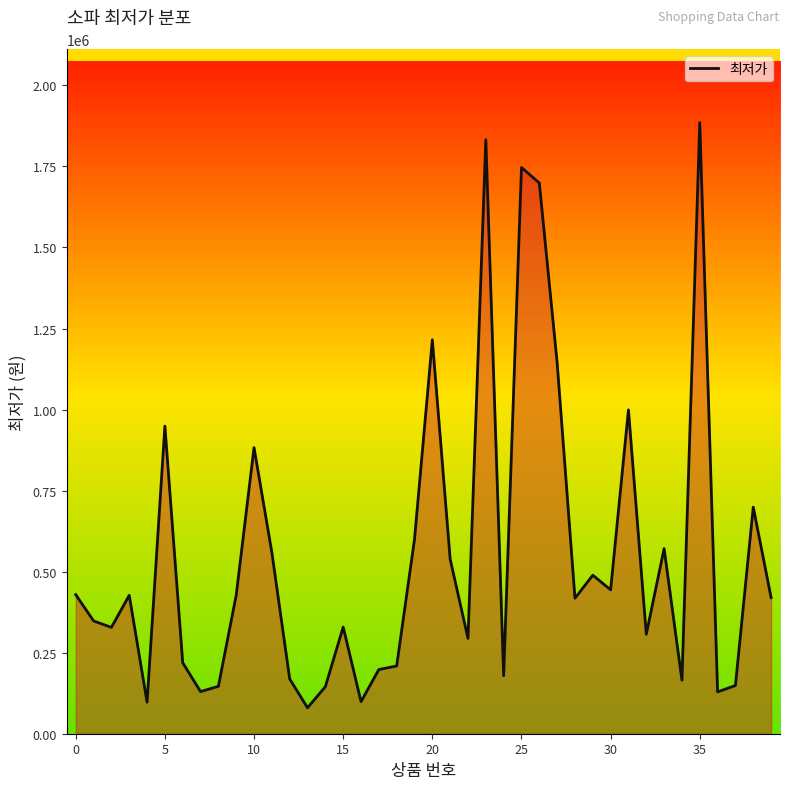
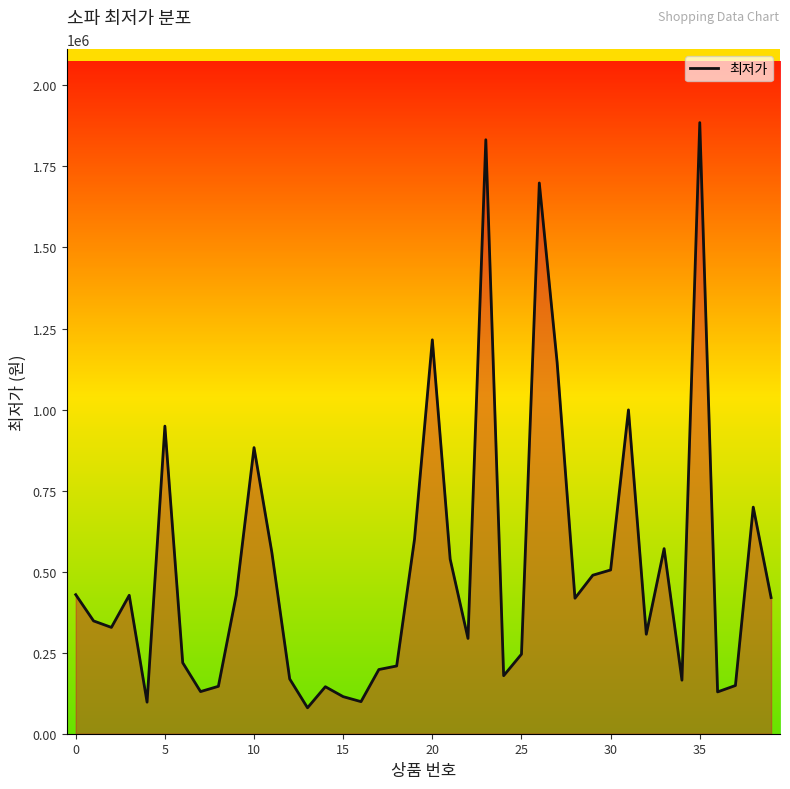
  {
    "0": 430000,
    "5": 950000,
    "10": 880000,
-   "15": 330000,
+   "15": 110000,
    "20": 1220000,
-   "25": 1750000,
-   "30": 440000,
+   "25": 250000,
+   "30": 510000,
    "35": 1890000
  }
